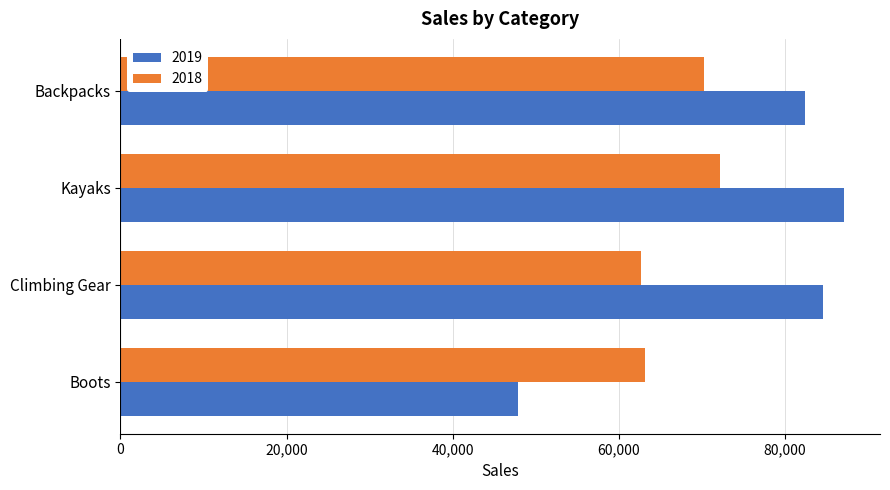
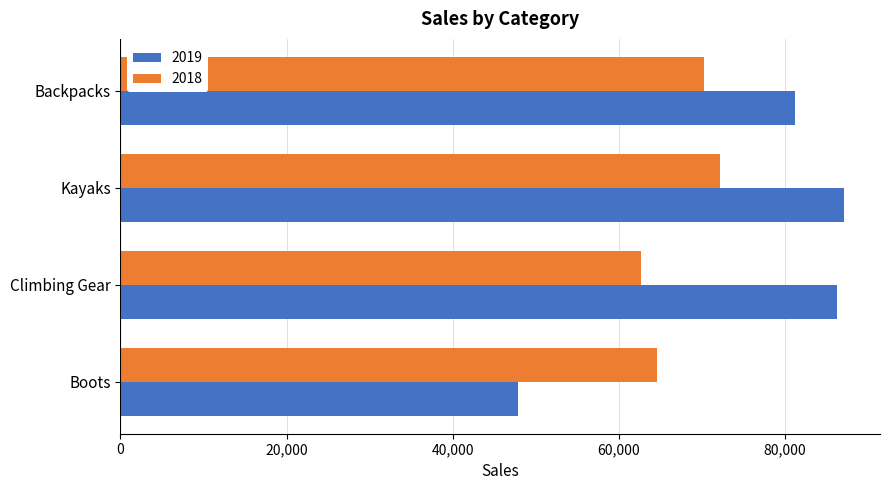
  {
    "2019": {
-     "Backpacks": "82,000",
+     "Backpacks": "81,000",
      "Kayaks": "87,000",
-     "Climbing Gear": "85,000",
+     "Climbing Gear": "86,000",
      "Boots": "48,000"
    },
    "2018": {
      "Backpacks": "70,000",
      "Kayaks": "72,000",
      "Climbing Gear": "63,000",
-     "Boots": "63,000"
+     "Boots": "65,000"
    }
  }
